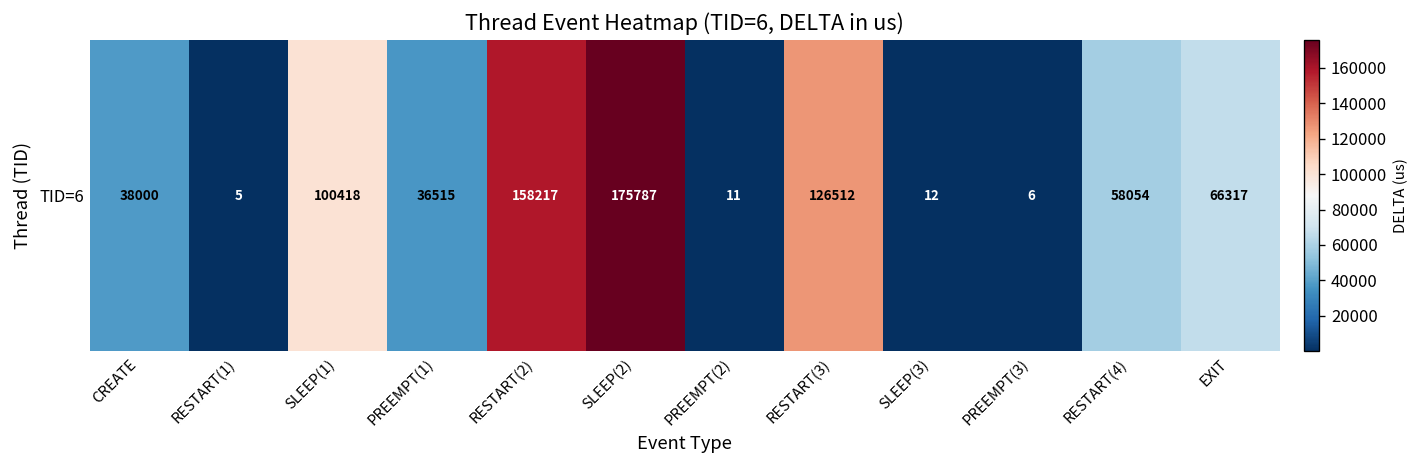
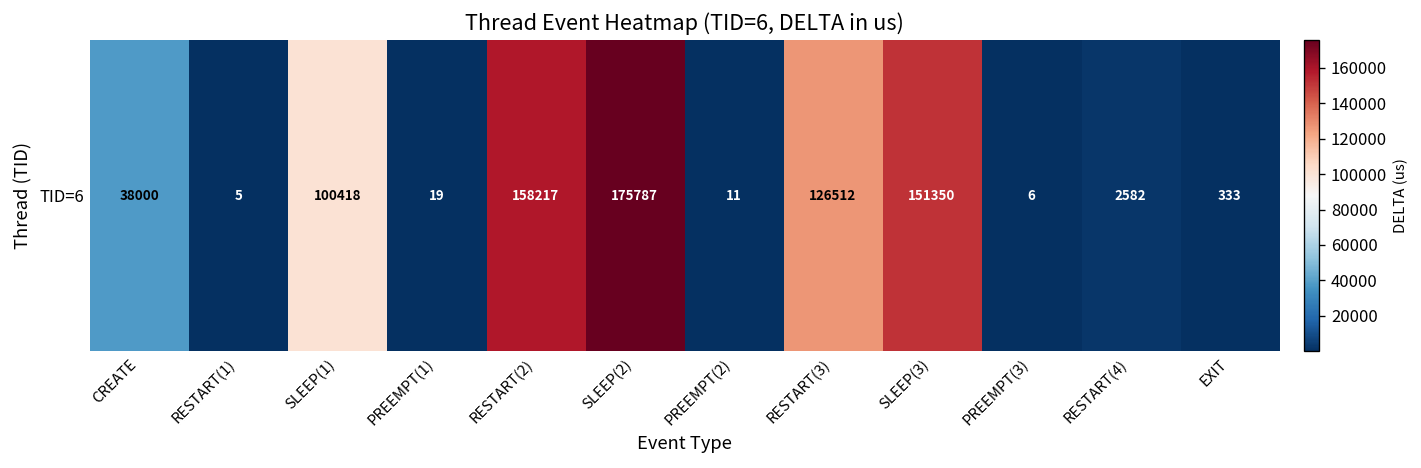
  {
    "TID=6": {
      "CREATE": 38000,
      "RESTART(1)": 5,
      "SLEEP(1)": 100418,
-     "PREEMPT(1)": 36515,
+     "PREEMPT(1)": 19,
      "RESTART(2)": 158217,
      "SLEEP(2)": 175787,
      "PREEMPT(2)": 11,
      "RESTART(3)": 126512,
-     "SLEEP(3)": 12,
+     "SLEEP(3)": 151350,
      "PREEMPT(3)": 6,
-     "RESTART(4)": 58054,
-     "EXIT": 66317
+     "RESTART(4)": 2582,
+     "EXIT": 333
    }
  }
